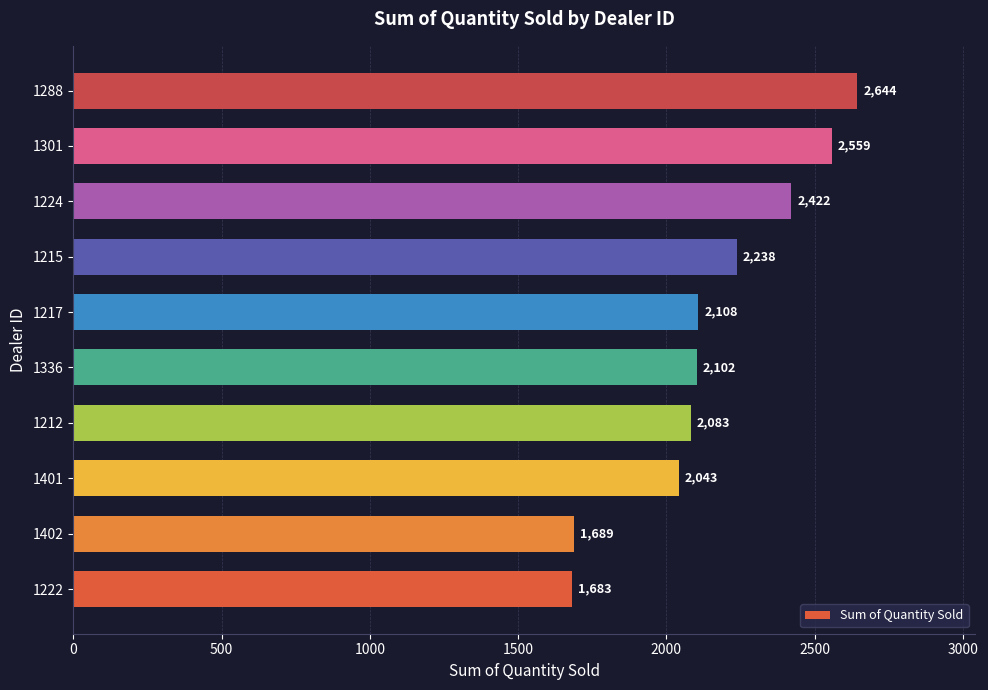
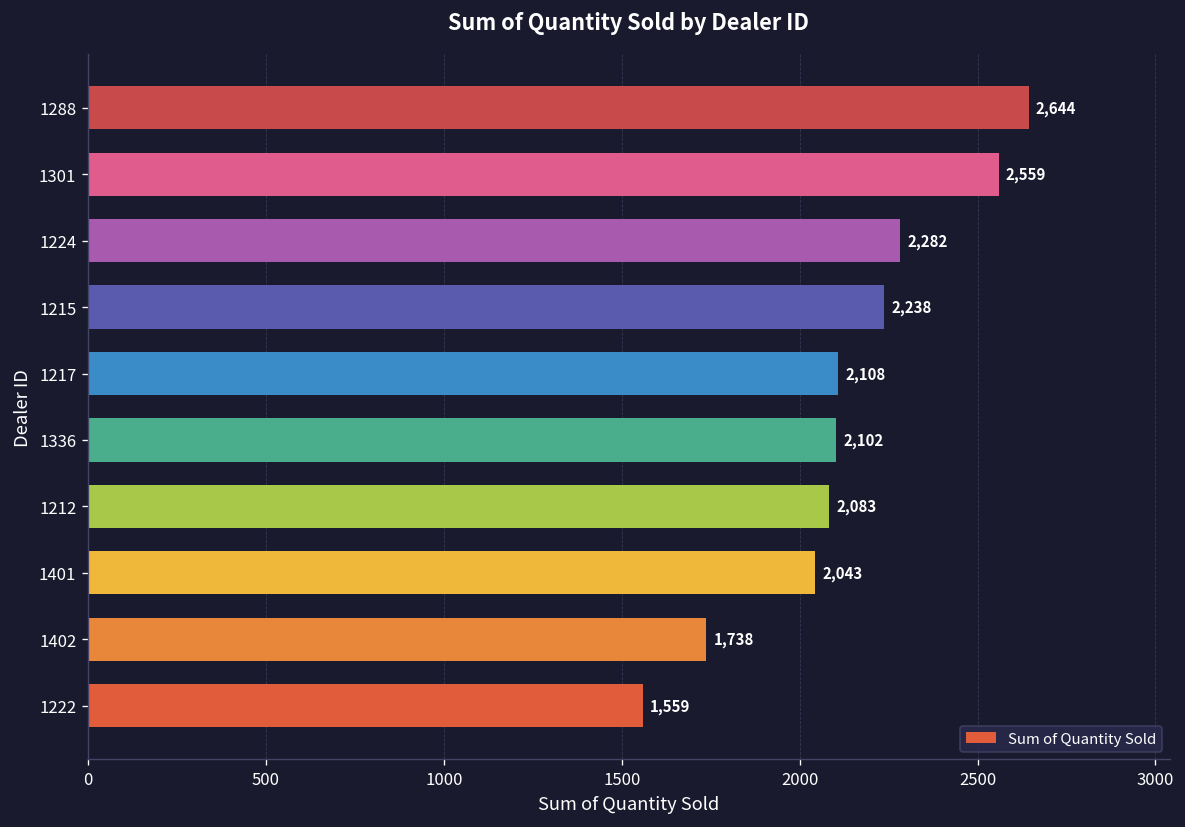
  {
    "1288": "2,644",
    "1301": "2,559",
-   "1224": "2,422",
+   "1224": "2,282",
    "1215": "2,238",
    "1217": "2,108",
    "1336": "2,102",
    "1212": "2,083",
    "1401": "2,043",
-   "1402": "1,689",
-   "1222": "1,683"
+   "1402": "1,738",
+   "1222": "1,559"
  }
